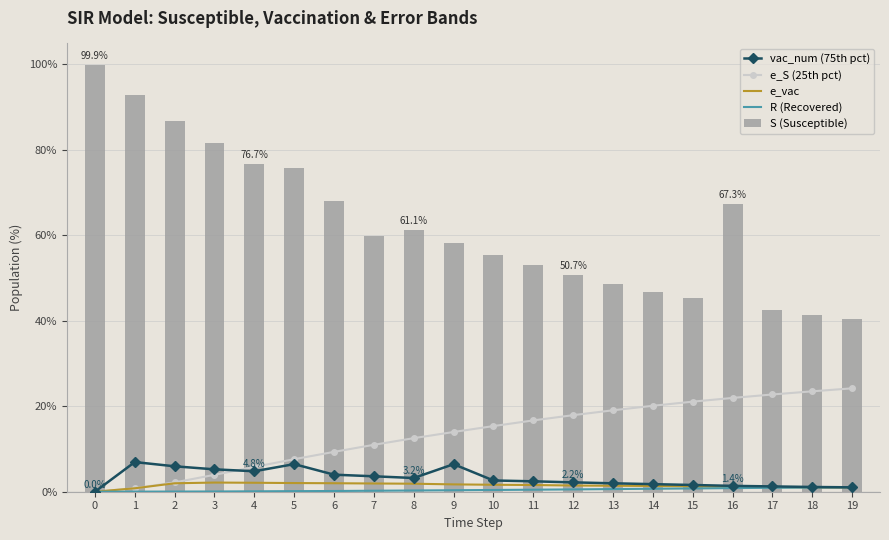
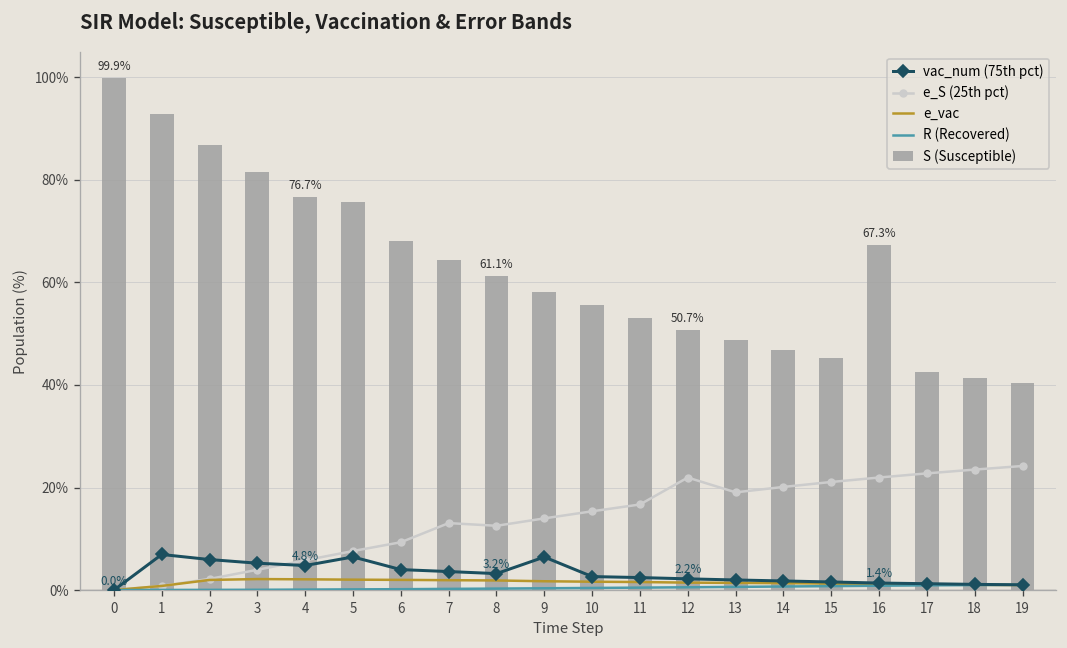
  {
    "S (Susceptible)": {
      "1": "93%",
      "2": "87%",
      "3": "82%",
      "5": "76%",
      "6": "68%",
-     "7": "60%",
+     "7": "64%",
      "9": "58%",
      "10": "55%",
      "11": "53%",
      "13": "49%",
      "14": "47%",
      "15": "45%",
      "17": "43%",
      "18": "41%",
      "19": "40%"
    },
    "vac_num (75th pct)": {
      "8": "3.2%",
      "12": "2.2%"
    },
    "e_S (25th pct)": {
      "3": "4%",
      "4": "6%",
      "5": "8%",
      "6": "9%",
-     "7": "11%",
+     "7": "13%",
      "8": "13%",
      "9": "14%",
      "10": "15%",
      "11": "17%",
-     "12": "18%",
+     "12": "22%",
      "13": "19%",
      "14": "20%",
      "15": "21%",
      "16": "22%",
      "17": "23%",
      "18": "23%",
      "19": "24%"
    },
    "e_vac": {
      "3": "2%",
      "4": "2%",
      "5": "2%",
      "6": "2%",
      "7": "2%",
      "8": "2%",
      "9": "2%",
      "10": "2%",
      "11": "2%",
      "12": "1%"
    },
    "R (Recovered)": {
      "1": "0%",
      "2": "0%",
      "3": "0%",
      "4": "0%",
      "5": "0%",
      "6": "0%",
      "7": "0%",
      "8": "0%",
      "9": "0%",
      "10": "0%",
      "11": "0%",
      "12": "1%",
      "13": "1%",
      "14": "1%"
    }
  }
